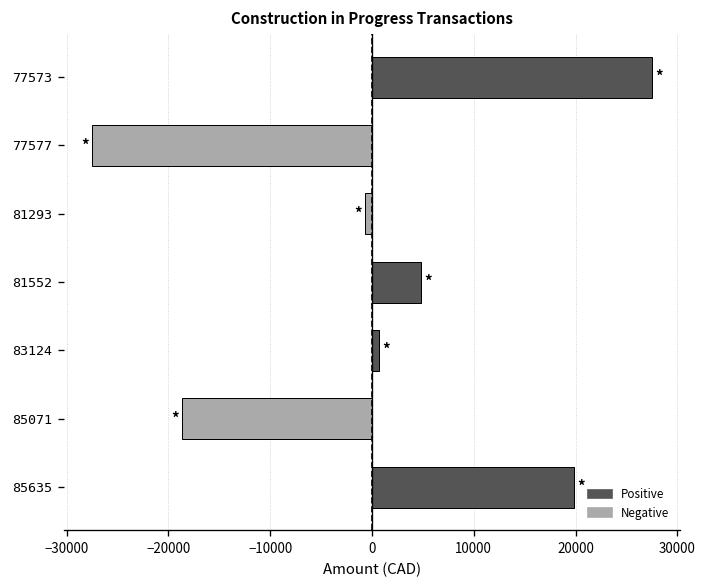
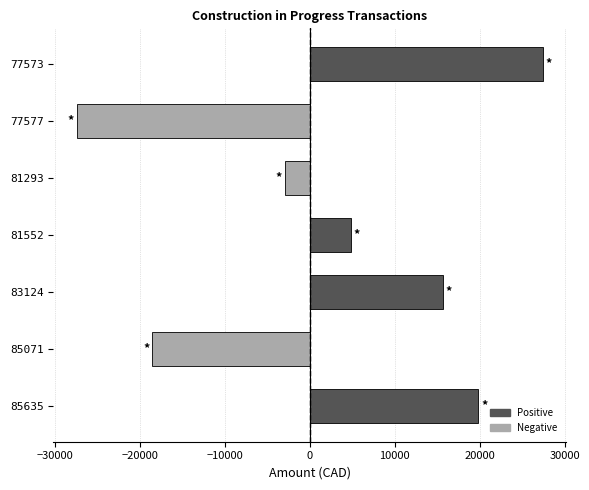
  {
    "77573": 27000,
    "77577": -27000,
-   "81293": -1000,
+   "81293": -3000,
    "81552": 5000,
-   "83124": 1000,
+   "83124": 16000,
    "85071": -19000,
    "85635": 20000
  }
